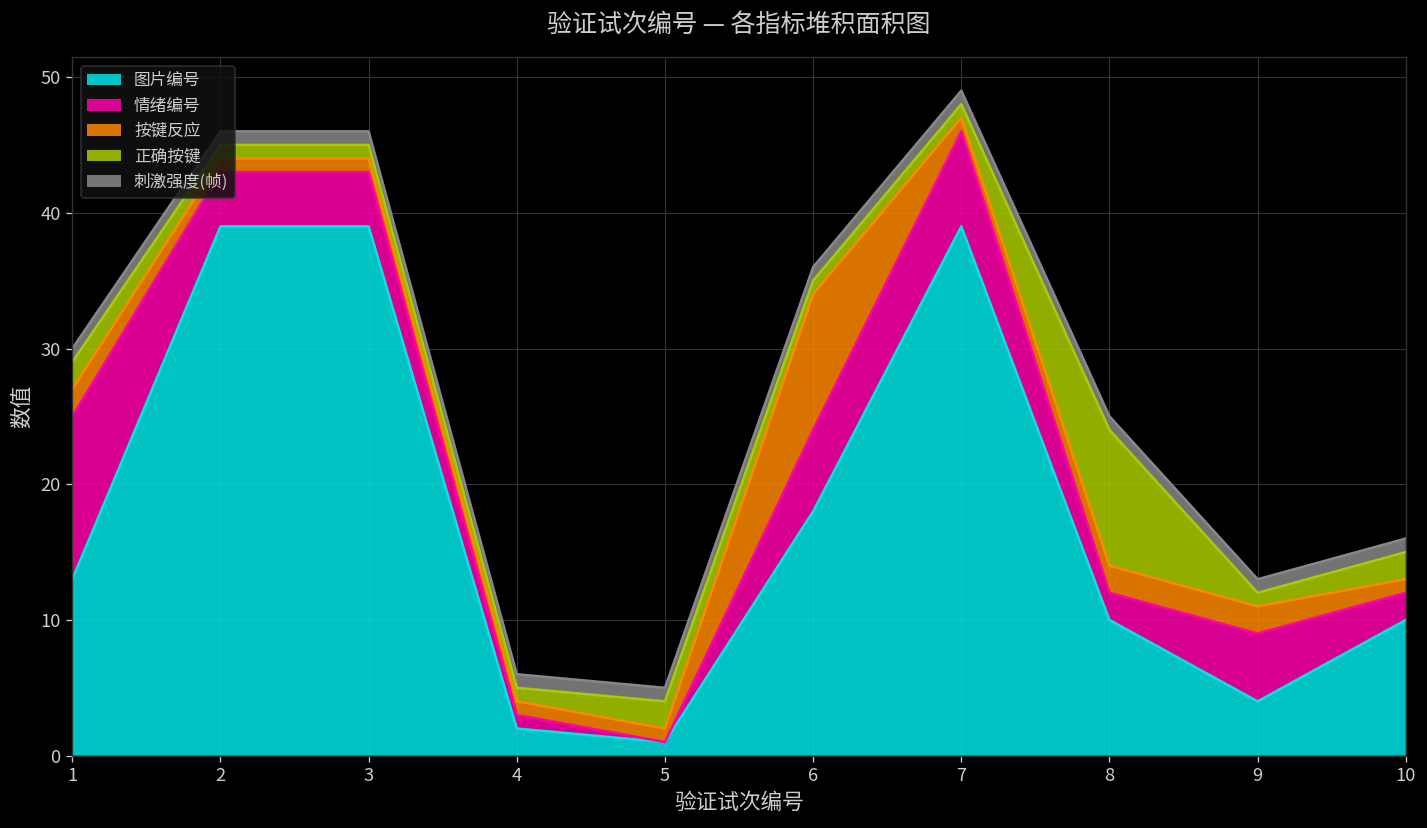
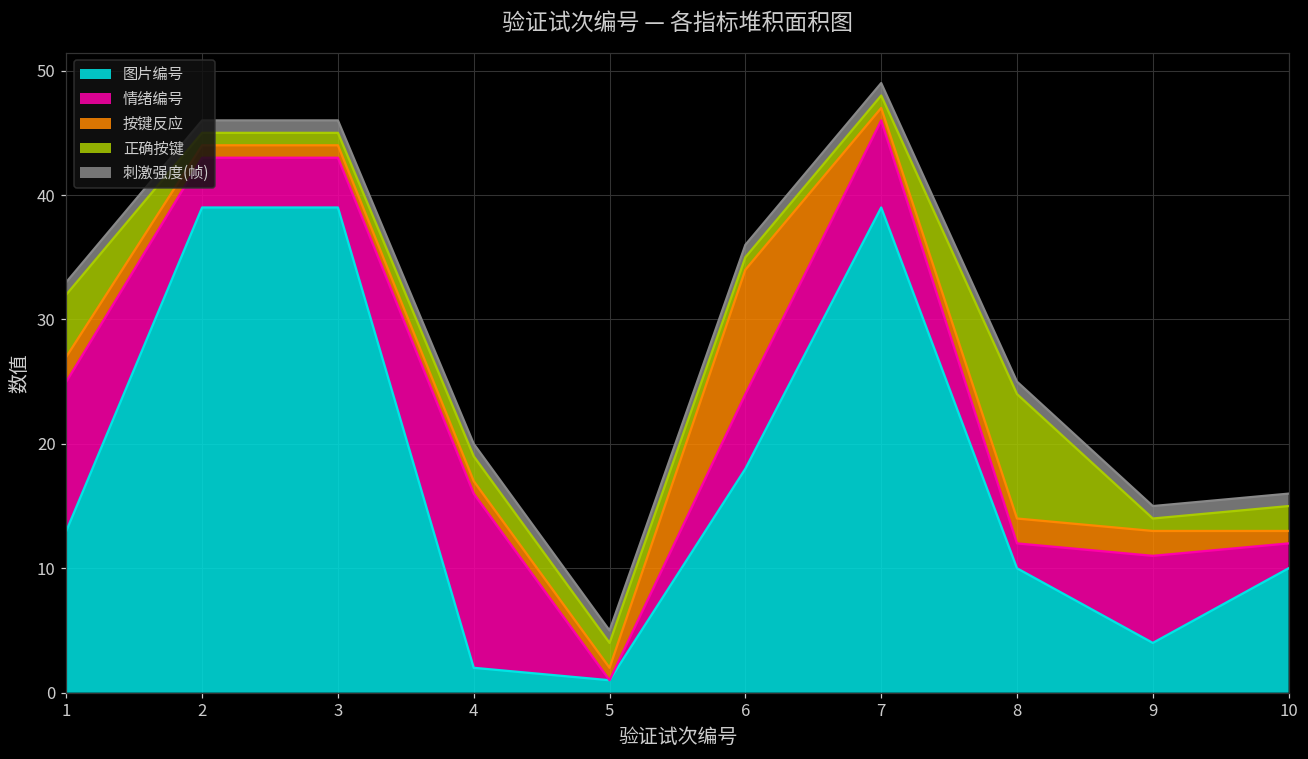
  {
    "图片编号": {
      "1": 13,
      "2": 39,
      "3": 39,
      "4": 2,
      "6": 18,
      "7": 39,
      "8": 10,
      "9": 4,
      "10": 10
    },
    "情绪编号": {
      "1": 12,
      "3": 4,
-     "4": 1,
+     "4": 14,
      "6": 6,
      "7": 7,
      "8": 2,
-     "9": 5,
+     "9": 7,
      "10": 2
    },
    "按键反应": {
      "1": 2,
      "3": 1,
      "4": 1,
      "5": 1,
      "6": 10,
      "7": 1,
      "8": 2,
      "9": 2,
      "10": 1
    },
    "正确按键": {
-     "1": 2,
+     "1": 5,
      "3": 1,
-     "4": 1,
+     "4": 2,
      "5": 2,
      "6": 1,
      "7": 1,
      "8": 10,
      "9": 1,
      "10": 2
    },
    "刺激强度(帧)": {
      "1": 1,
      "3": 1,
      "4": 1,
      "5": 1,
      "6": 1,
      "7": 1,
      "8": 1,
      "9": 1,
      "10": 1
    }
  }
